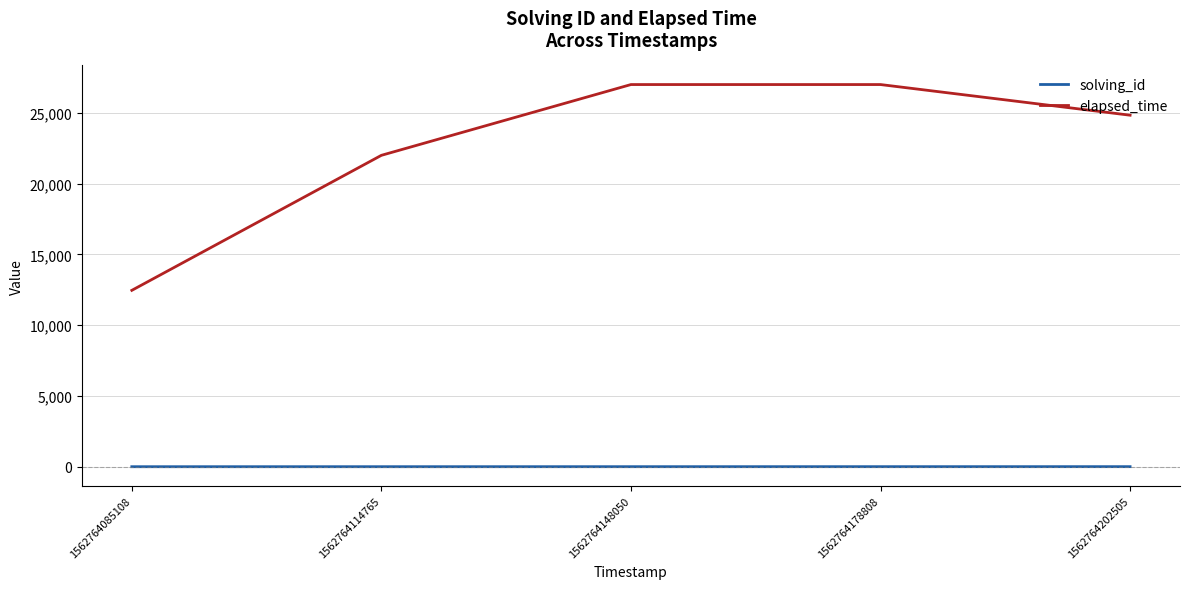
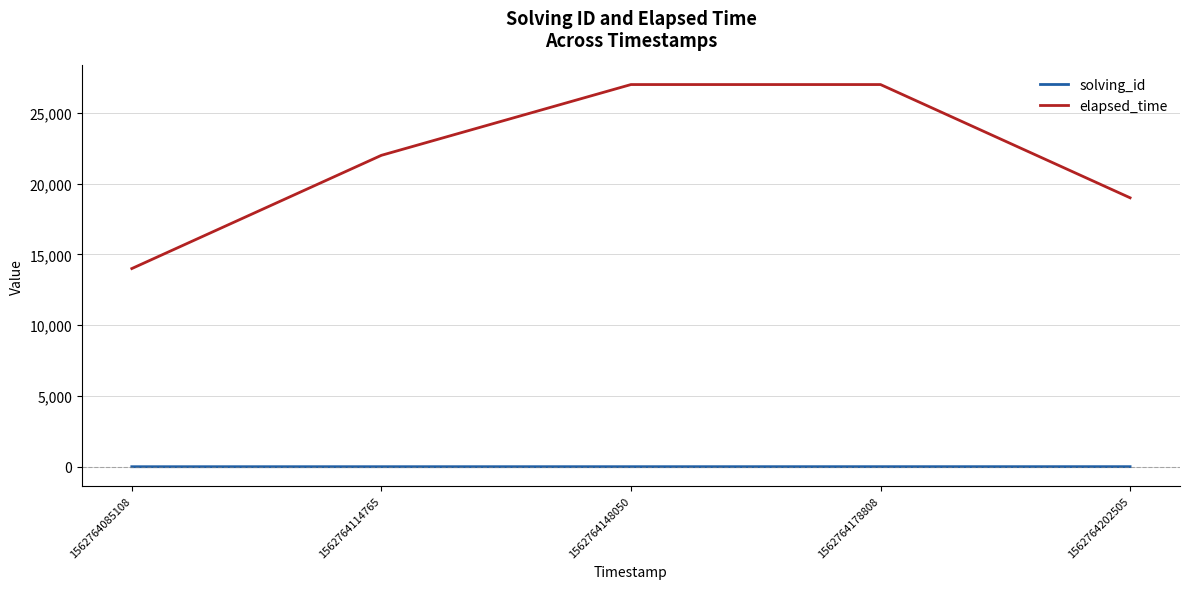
  {
    "solving_id": {
      "1562764085108": "0",
      "1562764114765": "0",
      "1562764148050": "0",
      "1562764178808": "0",
      "1562764202505": "0"
    },
    "elapsed_time": {
-     "1562764085108": "12,500",
+     "1562764085108": "14,000",
      "1562764114765": "22,000",
      "1562764148050": "27,000",
      "1562764178808": "27,000",
-     "1562764202505": "24,800"
+     "1562764202505": "19,000"
    }
  }
